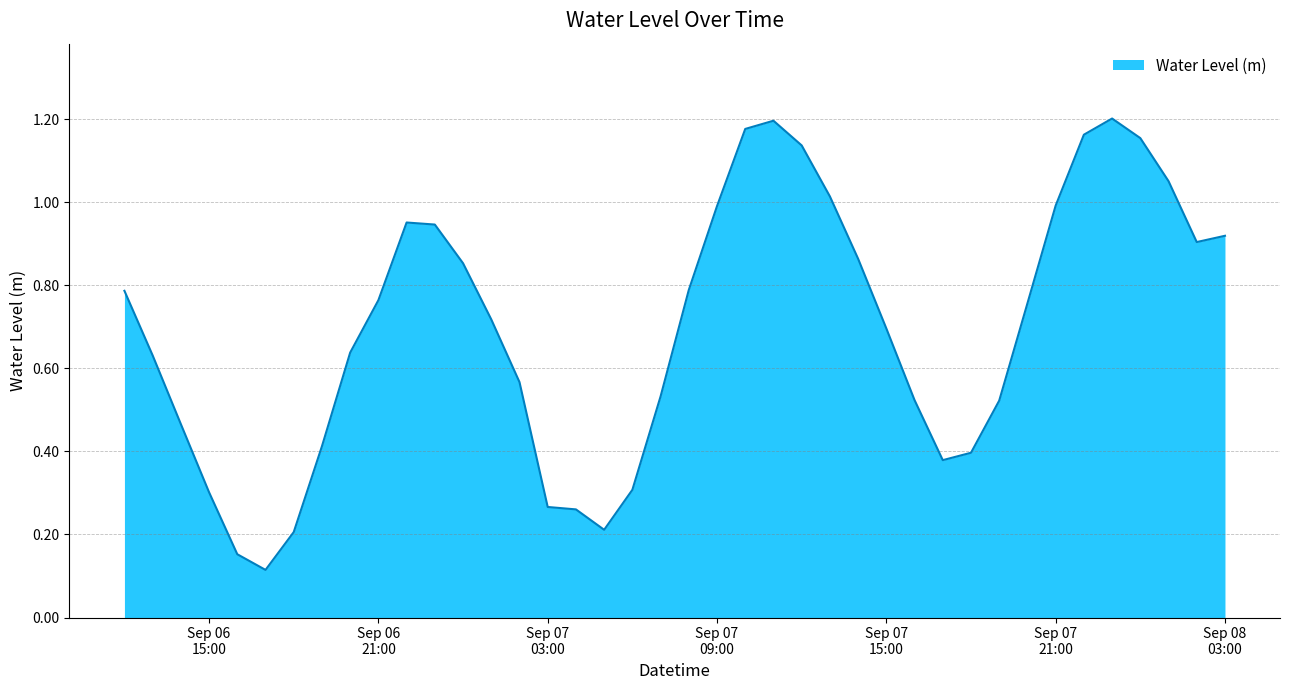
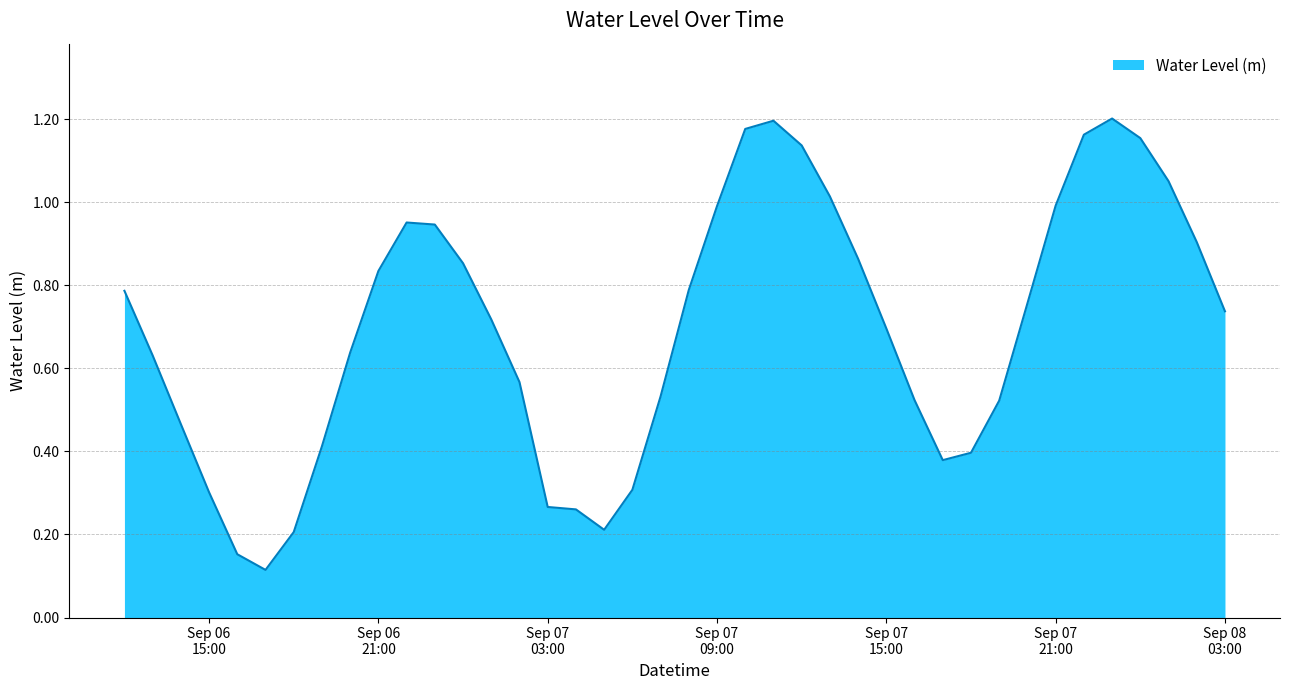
  {
    "Sep 06 15:00": 0.30,
-   "Sep 06 21:00": 0.76,
+   "Sep 06 21:00": 0.83,
    "Sep 07 03:00": 0.27,
    "Sep 07 09:00": 0.99,
    "Sep 07 15:00": 0.70,
    "Sep 07 21:00": 0.99,
-   "Sep 08 03:00": 0.92
+   "Sep 08 03:00": 0.74
  }
